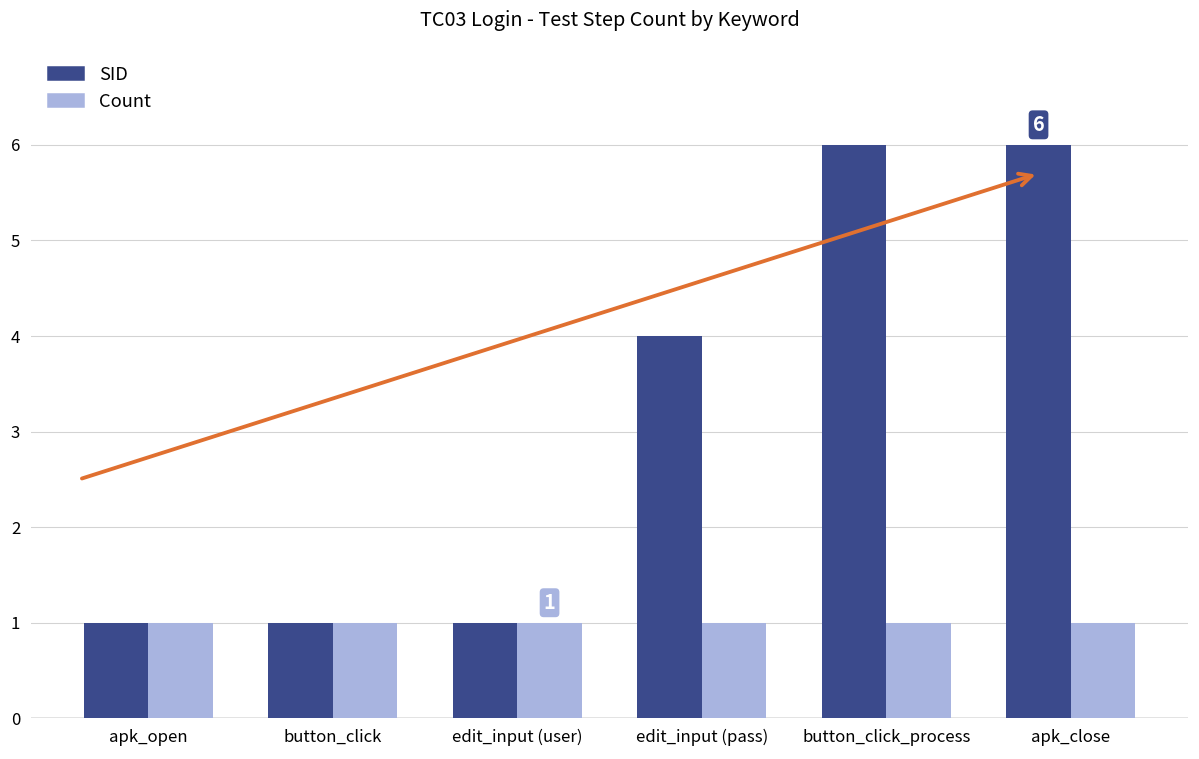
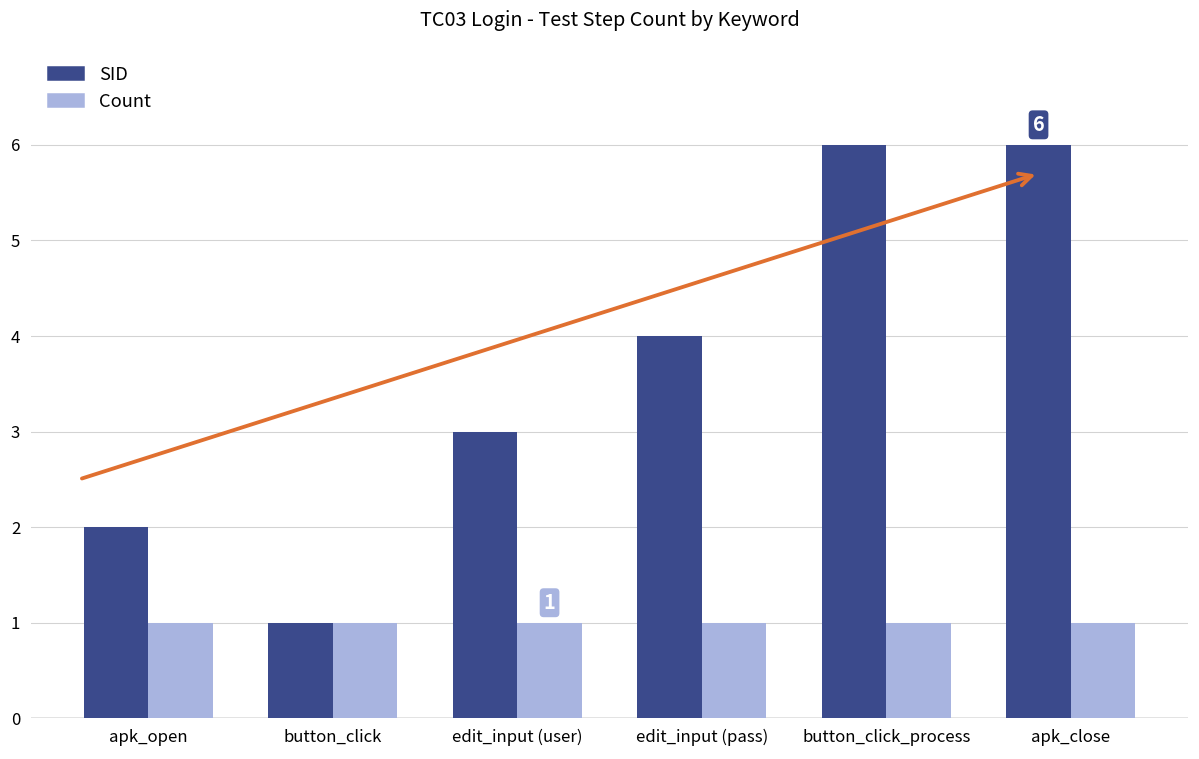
  {
    "SID": {
-     "apk_open": 1,
+     "apk_open": 2,
      "button_click": 1,
-     "edit_input (user)": 1,
+     "edit_input (user)": 3,
      "edit_input (pass)": 4,
      "button_click_process": 6
    },
    "Count": {
      "apk_open": 1,
      "button_click": 1,
      "edit_input (pass)": 1,
      "button_click_process": 1,
      "apk_close": 1
    }
  }
